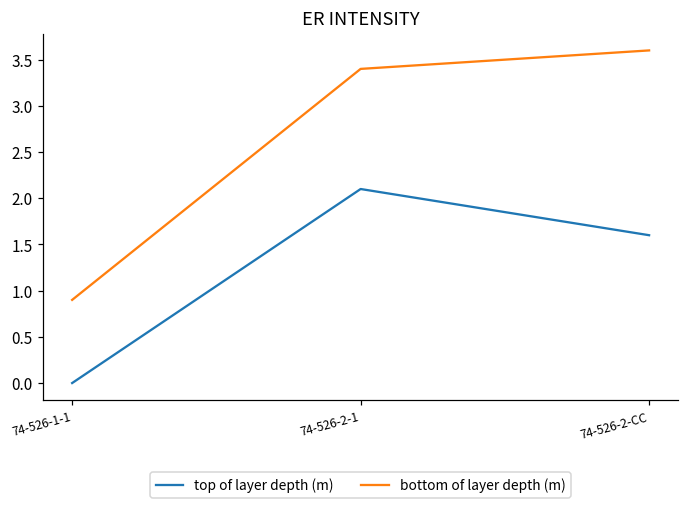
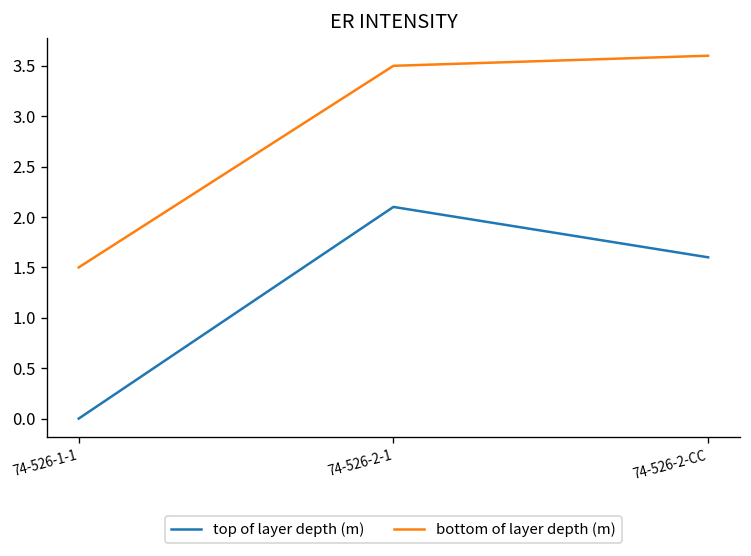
  {
    "top of layer depth (m)": {
      "74-526-1-1": 0.0,
      "74-526-2-1": 2.1,
      "74-526-2-CC": 1.6
    },
    "bottom of layer depth (m)": {
-     "74-526-1-1": 0.9,
-     "74-526-2-1": 3.4,
+     "74-526-1-1": 1.5,
+     "74-526-2-1": 3.5,
      "74-526-2-CC": 3.6
    }
  }
